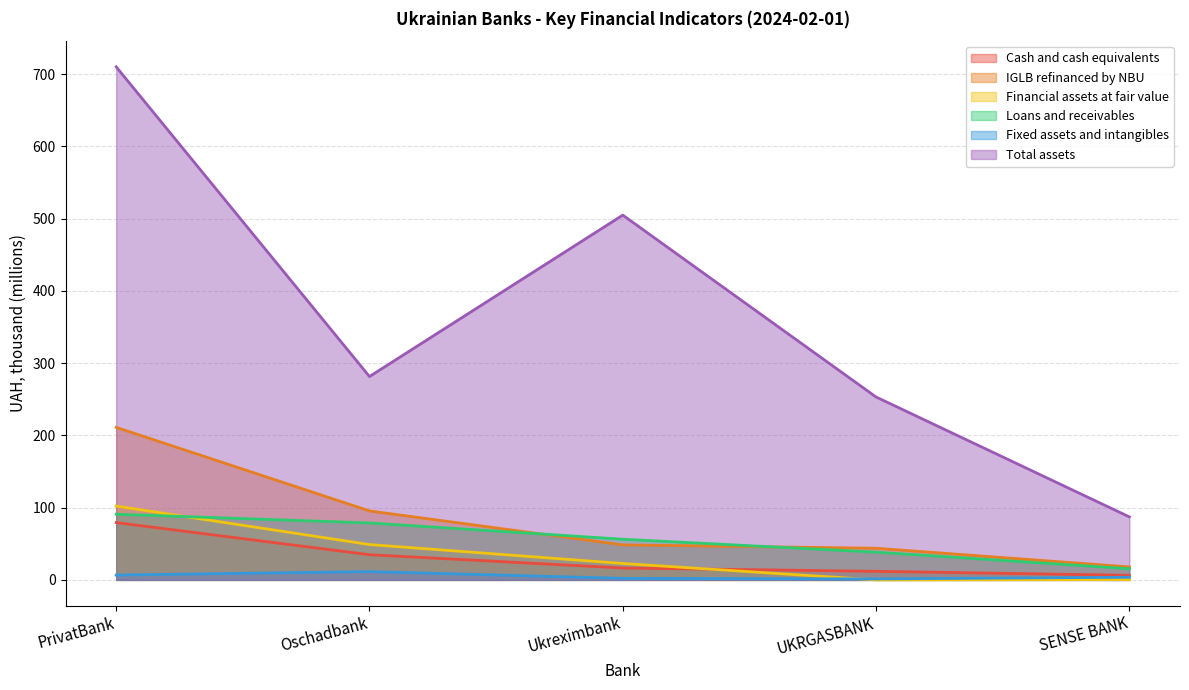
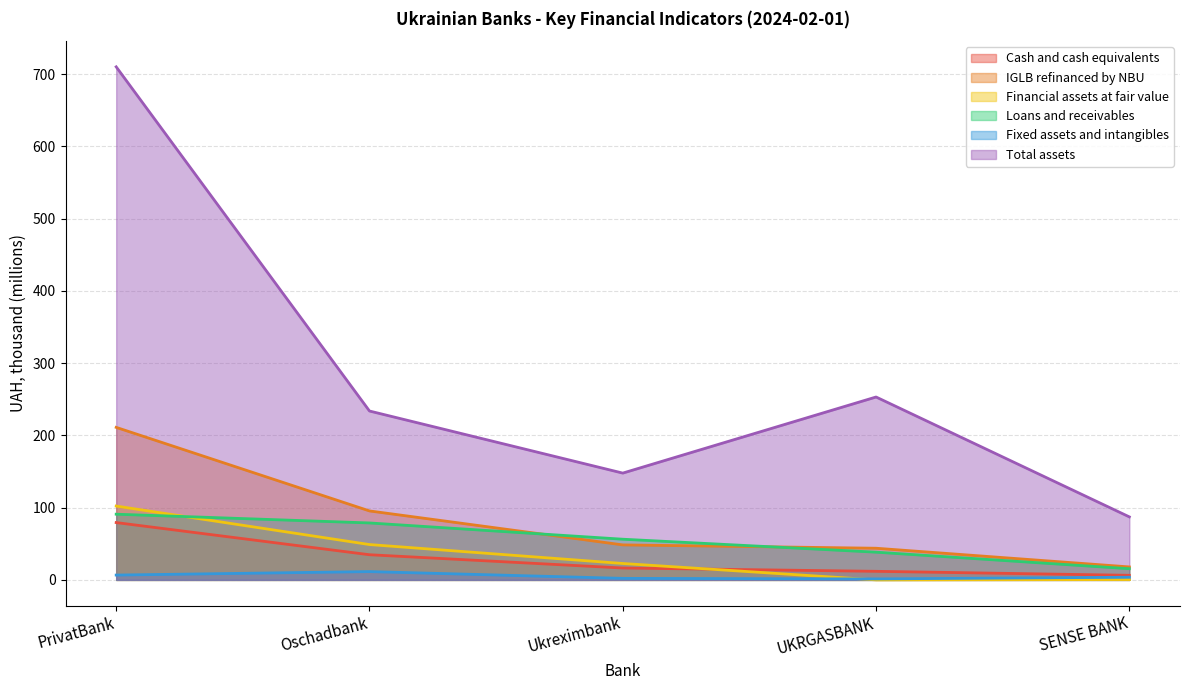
  {
    "Loans and receivables": {
      "PrivatBank": 90,
      "Oschadbank": 80,
      "Ukreximbank": 60,
      "UKRGASBANK": 40
    },
    "Fixed assets and intangibles": {
      "PrivatBank": 10,
      "Oschadbank": 10,
      "Ukreximbank": 0
    },
    "Total assets": {
      "PrivatBank": 710,
-     "Oschadbank": 280,
-     "Ukreximbank": 500,
+     "Oschadbank": 230,
+     "Ukreximbank": 150,
      "UKRGASBANK": 250,
      "SENSE BANK": 90
    }
  }
